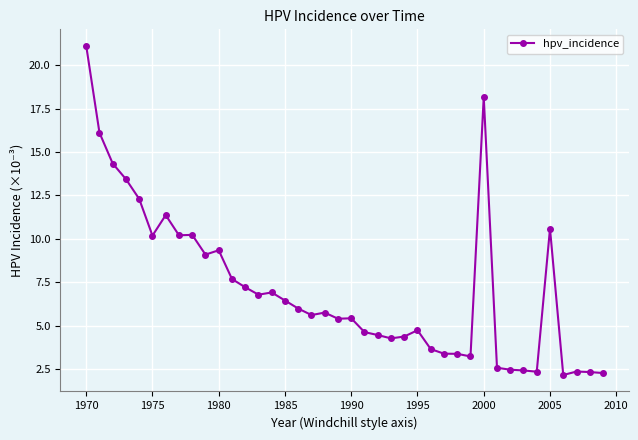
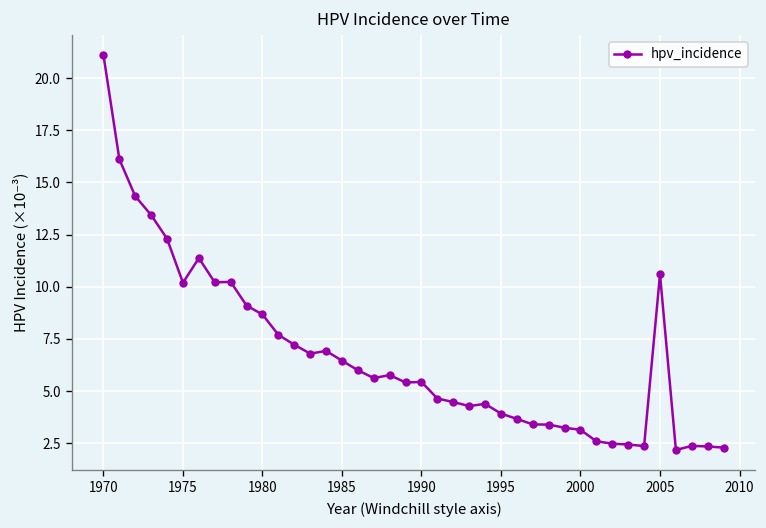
  {
    "1970": 21.1,
    "1975": 10.2,
-   "1980": 9.3,
+   "1980": 8.7,
    "1985": 6.5,
    "1990": 5.4,
-   "1995": 4.7,
-   "2000": 18.2,
+   "1995": 3.9,
+   "2000": 3.1,
    "2005": 10.6
  }
